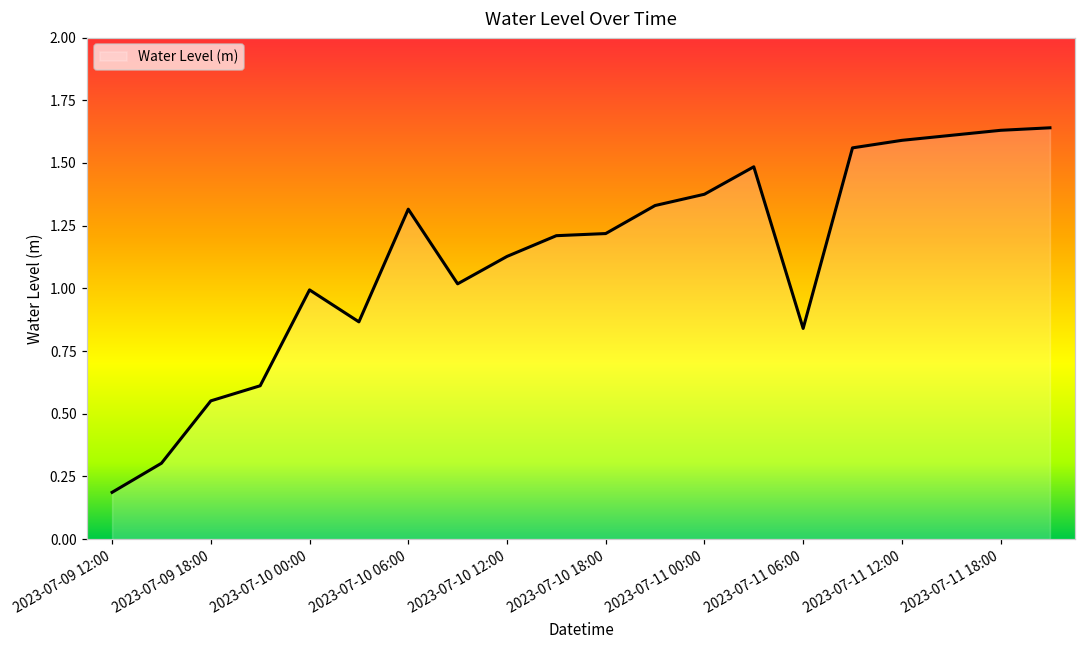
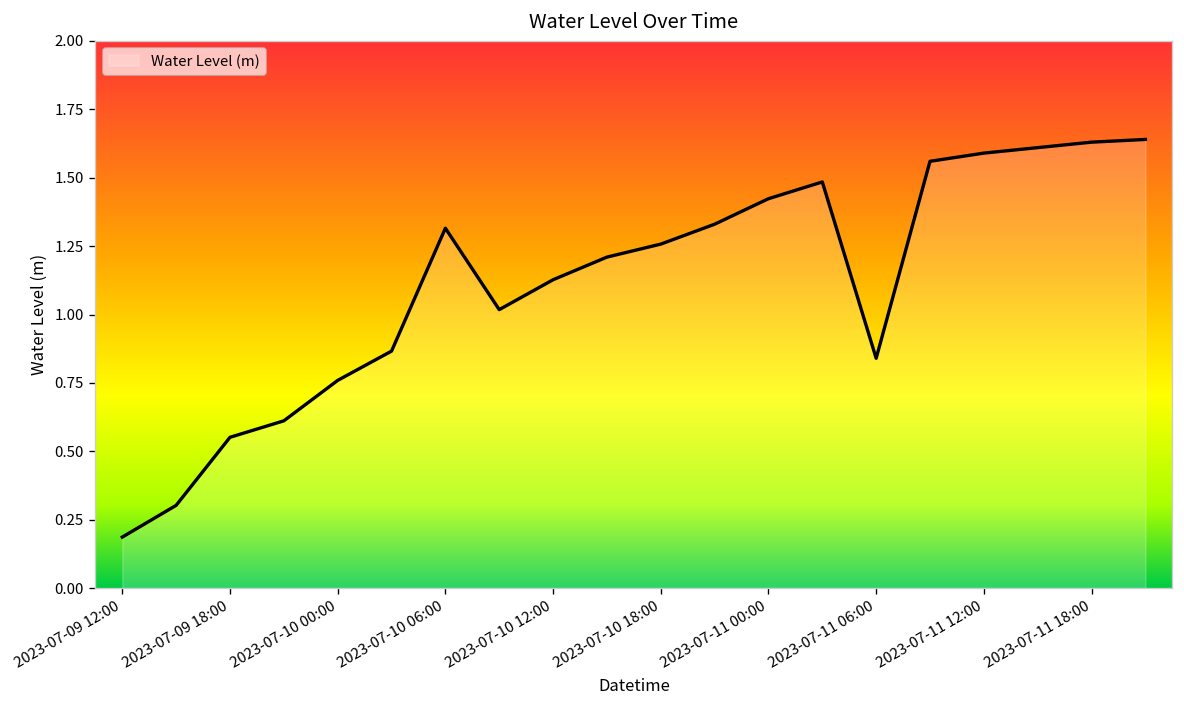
  {
    "2023-07-09 12:00": 0.19,
    "2023-07-09 18:00": 0.55,
-   "2023-07-10 00:00": 0.99,
+   "2023-07-10 00:00": 0.76,
    "2023-07-10 06:00": 1.32,
    "2023-07-10 12:00": 1.13,
-   "2023-07-10 18:00": 1.22,
-   "2023-07-11 00:00": 1.38,
+   "2023-07-10 18:00": 1.26,
+   "2023-07-11 00:00": 1.42,
    "2023-07-11 06:00": 0.84,
    "2023-07-11 12:00": 1.59,
    "2023-07-11 18:00": 1.63
  }
